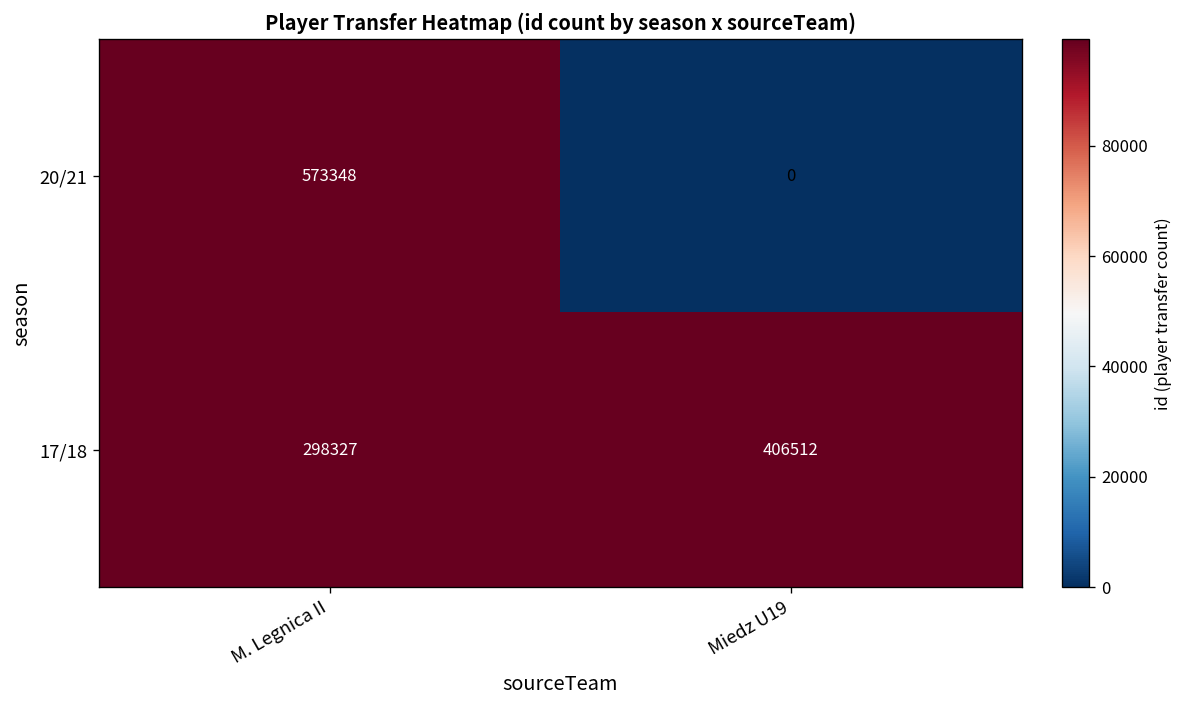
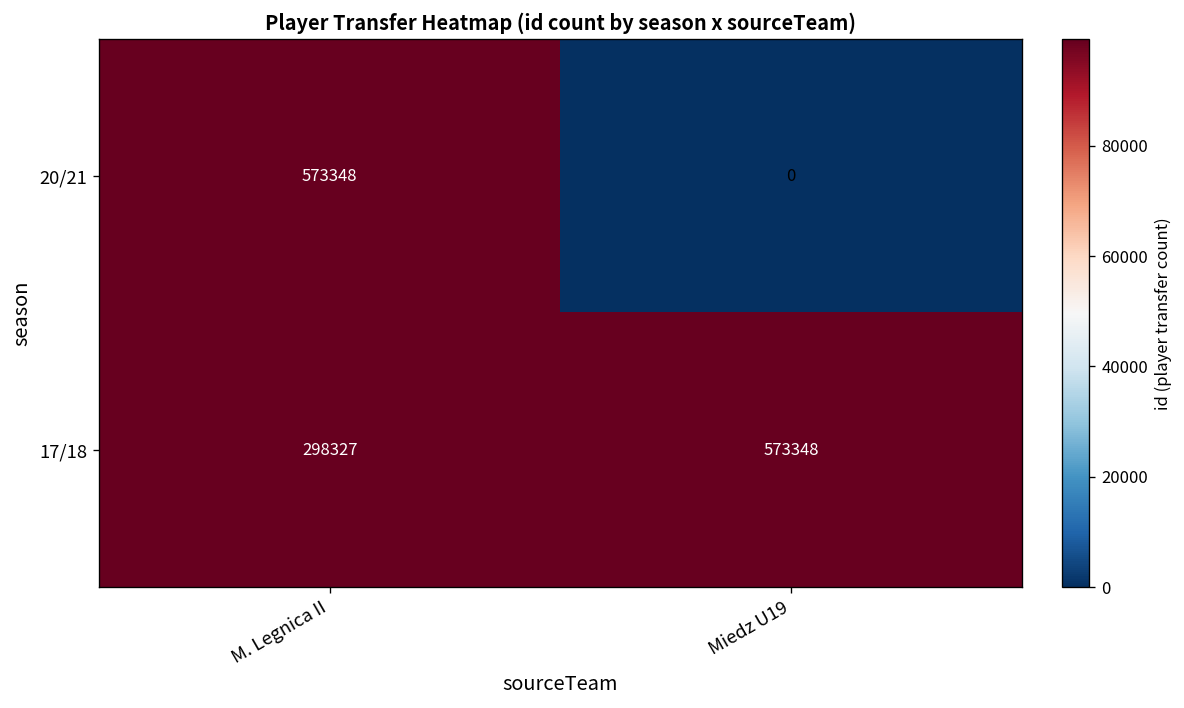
  {
    "20/21": {
      "M. Legnica II": 573348,
      "Miedz U19": 0
    },
    "17/18": {
      "M. Legnica II": 298327,
-     "Miedz U19": 406512
+     "Miedz U19": 573348
    }
  }
